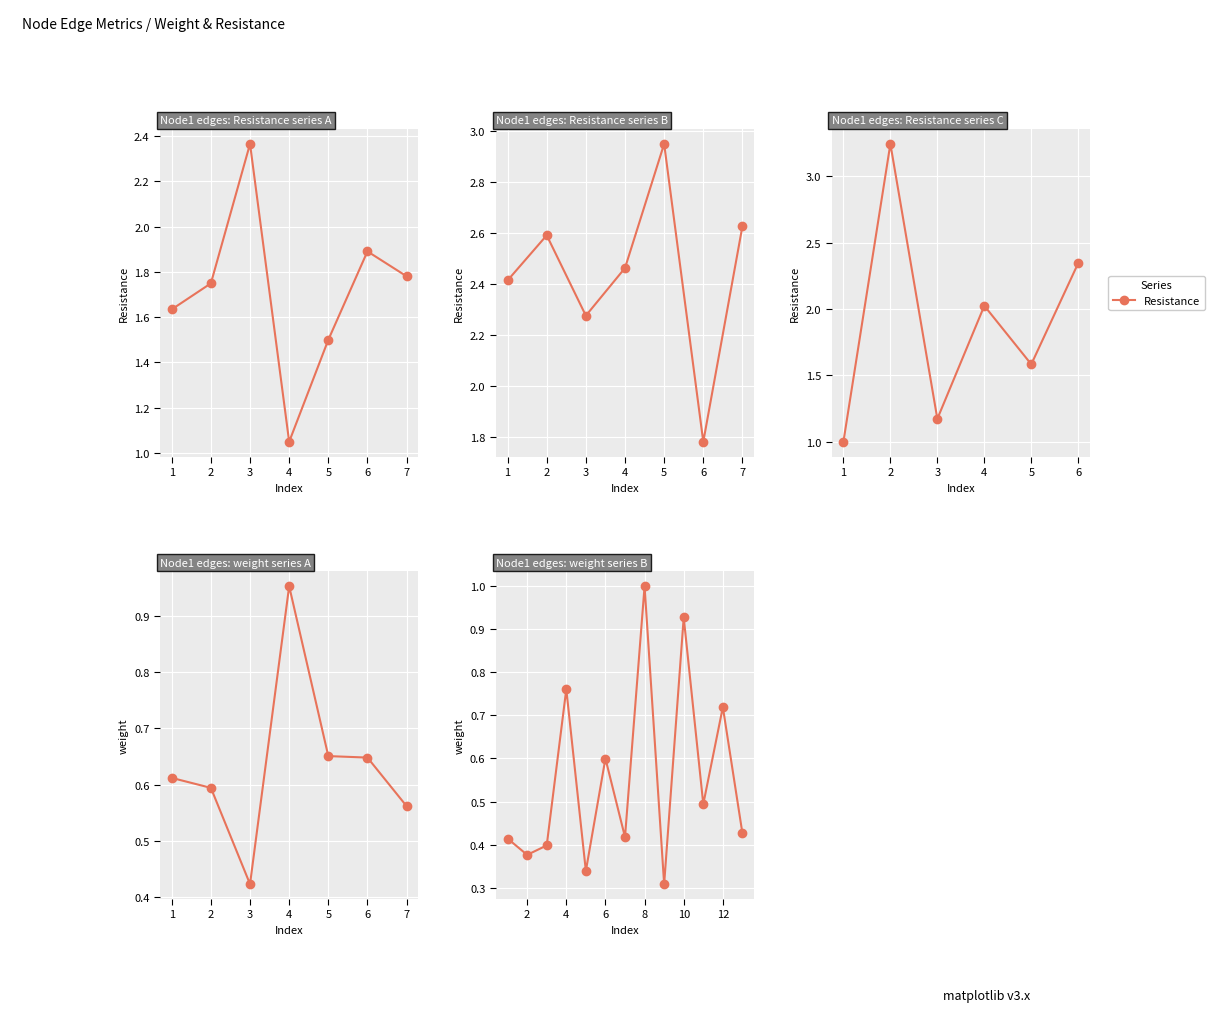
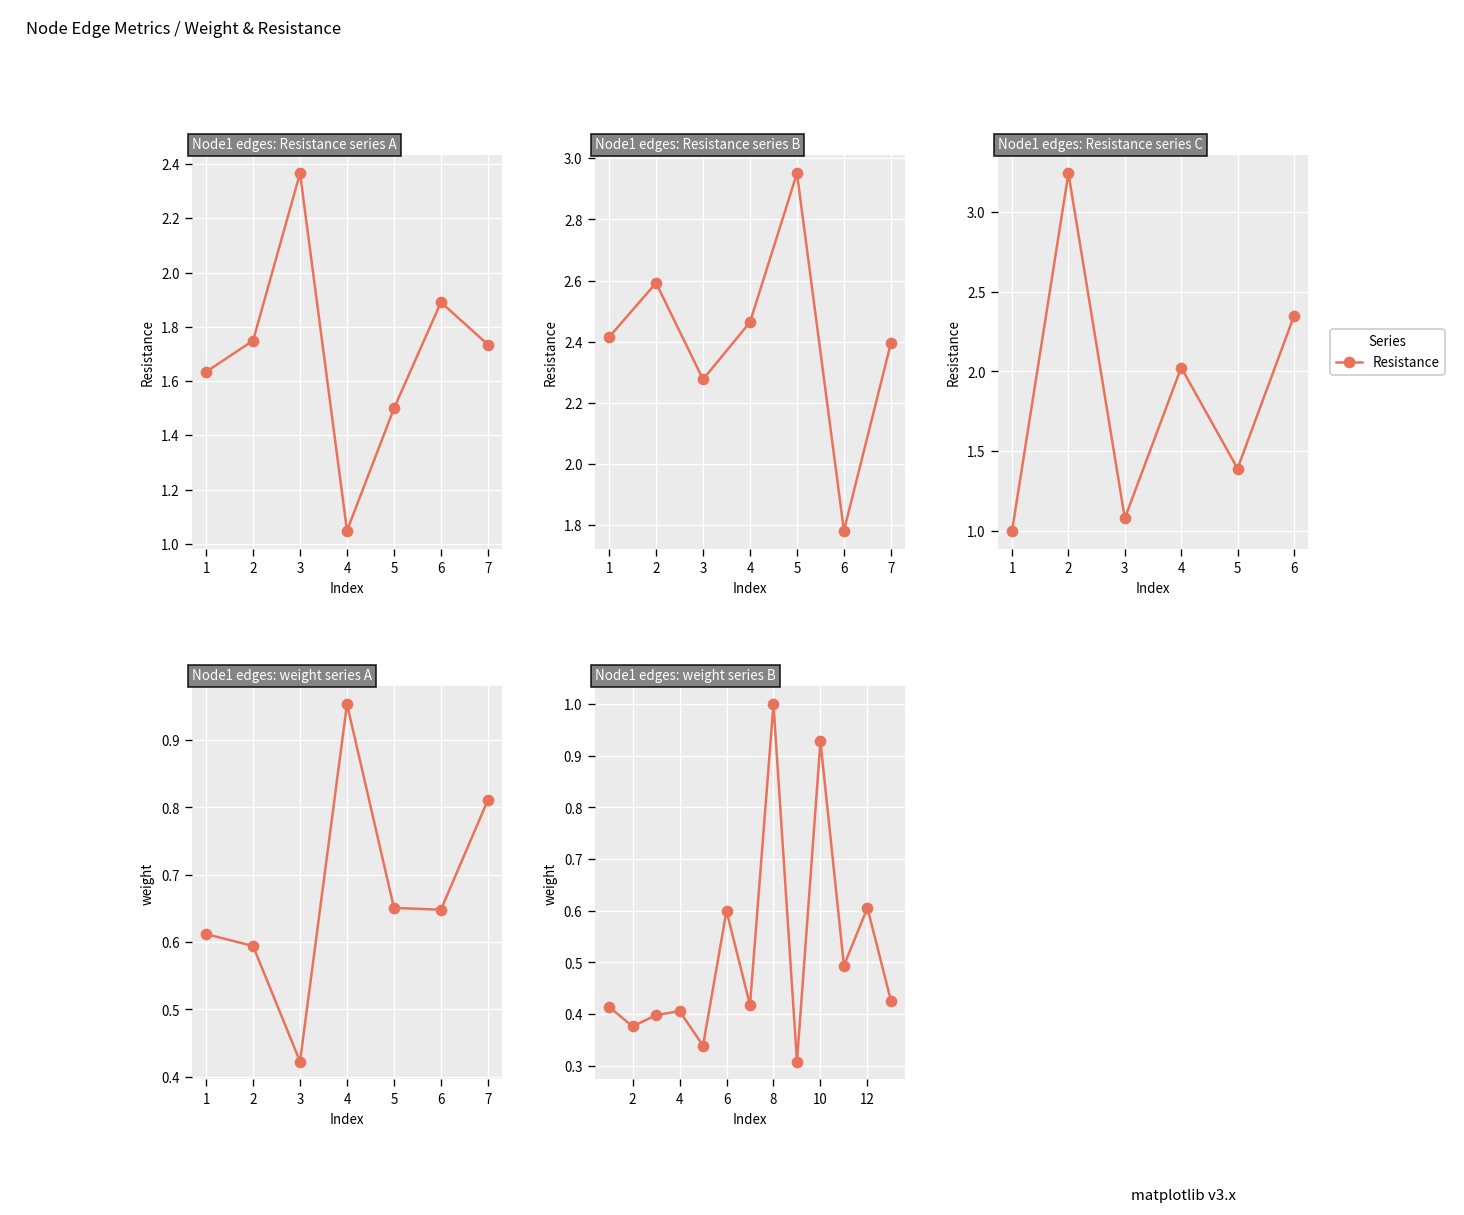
  {
    "Node1 edges: Resistance series A": {
      "1": 1.63,
      "2": 1.75,
      "3": 2.37,
      "4": 1.05,
      "5": 1.50,
      "6": 1.89,
-     "7": 1.78
+     "7": 1.73
    },
    "Node1 edges: Resistance series B": {
      "1": 2.41,
      "2": 2.59,
      "3": 2.28,
      "4": 2.46,
      "5": 2.95,
      "6": 1.78,
-     "7": 2.63
+     "7": 2.40
    },
    "Node1 edges: Resistance series C": {
      "1": 1.00,
      "2": 3.24,
-     "3": 1.17,
+     "3": 1.08,
      "4": 2.02,
-     "5": 1.58,
+     "5": 1.39,
      "6": 2.35
    },
    "Node1 edges: weight series A": {
      "1": 0.61,
      "2": 0.59,
      "3": 0.42,
      "4": 0.95,
      "5": 0.65,
      "6": 0.65,
-     "7": 0.56
+     "7": 0.81
    },
    "Node1 edges: weight series B": {
      "2": 0.38,
-     "4": 0.76,
+     "4": 0.41,
      "6": 0.60,
      "8": 1.00,
      "10": 0.93,
-     "12": 0.72
+     "12": 0.61
    }
  }
